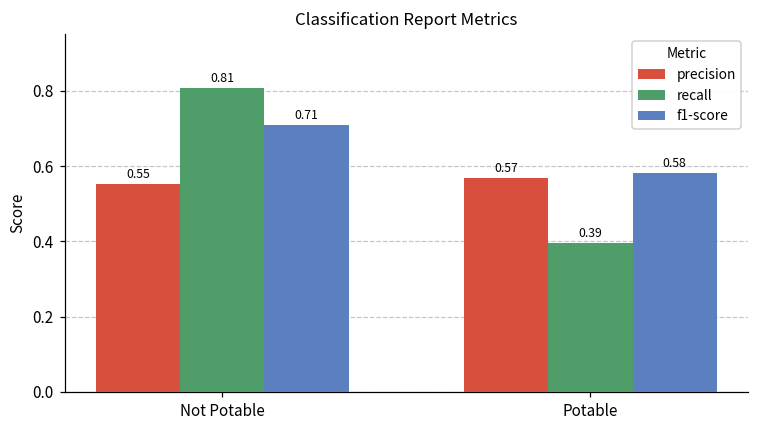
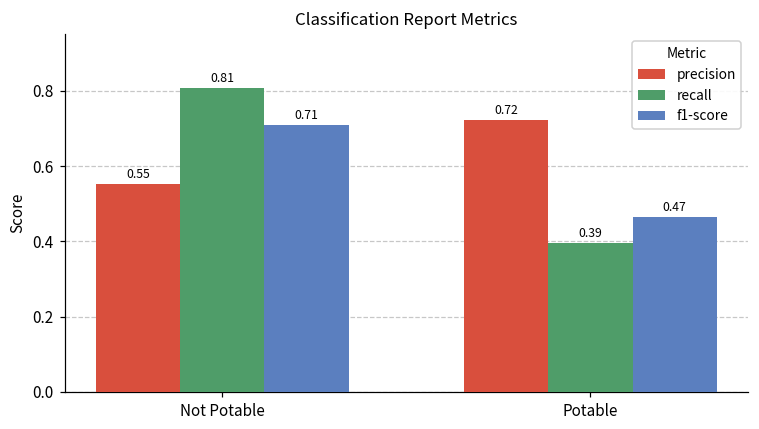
  {
    "precision": {
      "Not Potable": 0.55,
-     "Potable": 0.57
+     "Potable": 0.72
    },
    "recall": {
      "Not Potable": 0.81,
      "Potable": 0.39
    },
    "f1-score": {
      "Not Potable": 0.71,
-     "Potable": 0.58
+     "Potable": 0.47
    }
  }
